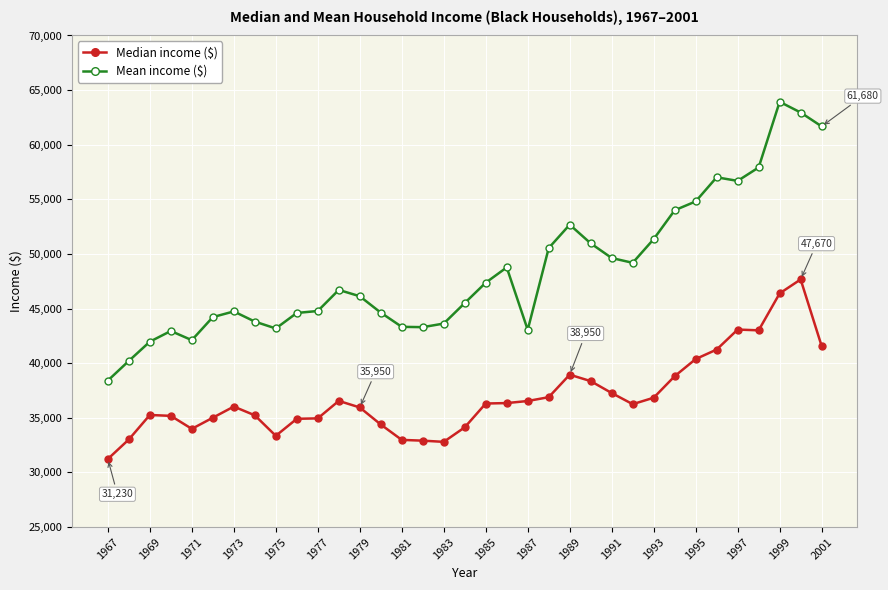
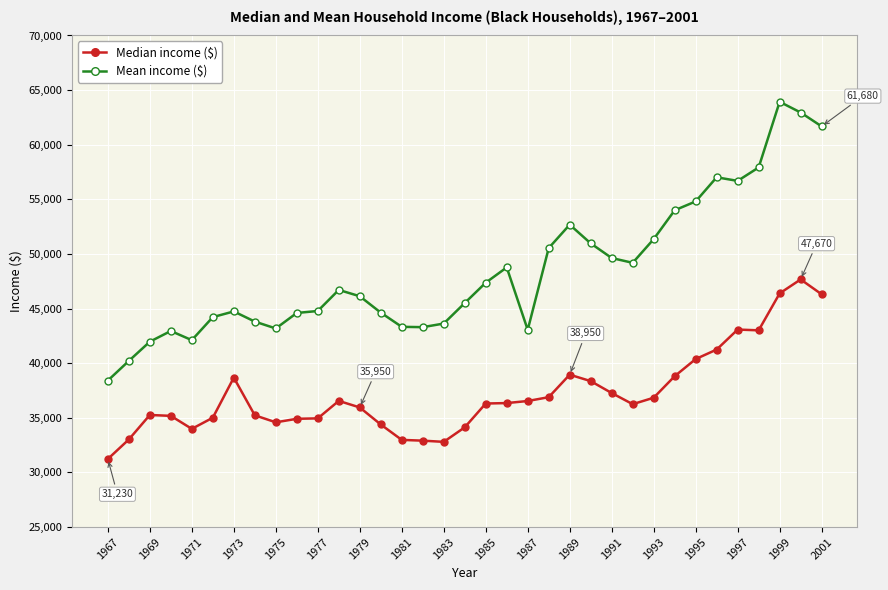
  {
    "Median income ($)": {
      "1969": "35,300",
      "1971": "34,000",
-     "1973": "36,000",
-     "1975": "33,400",
+     "1973": "38,700",
+     "1975": "34,600",
      "1977": "35,000",
      "1981": "33,000",
      "1983": "32,800",
      "1985": "36,300",
      "1987": "36,500",
      "1991": "37,300",
      "1993": "36,800",
      "1995": "40,400",
      "1997": "43,100",
      "1999": "46,400",
-     "2001": "41,600"
+     "2001": "46,300"
    },
    "Mean income ($)": {
      "1967": "38,400",
      "1969": "42,000",
      "1971": "42,100",
      "1973": "44,700",
      "1975": "43,200",
      "1977": "44,800",
      "1979": "46,100",
      "1981": "43,300",
      "1983": "43,600",
      "1985": "47,400",
      "1987": "43,100",
      "1989": "52,700",
      "1991": "49,600",
      "1993": "51,400",
      "1995": "54,800",
      "1997": "56,700",
      "1999": "63,900"
    }
  }
